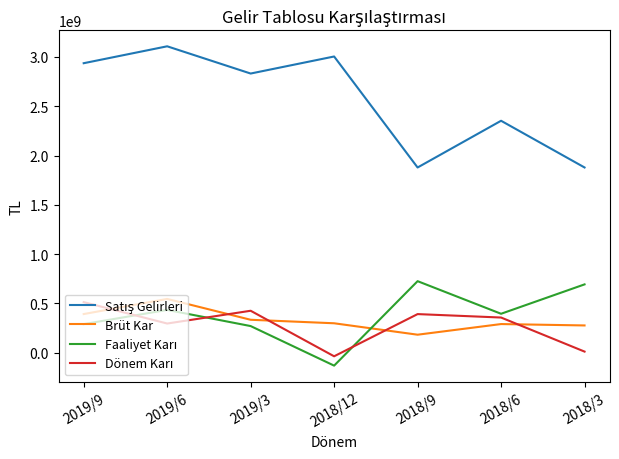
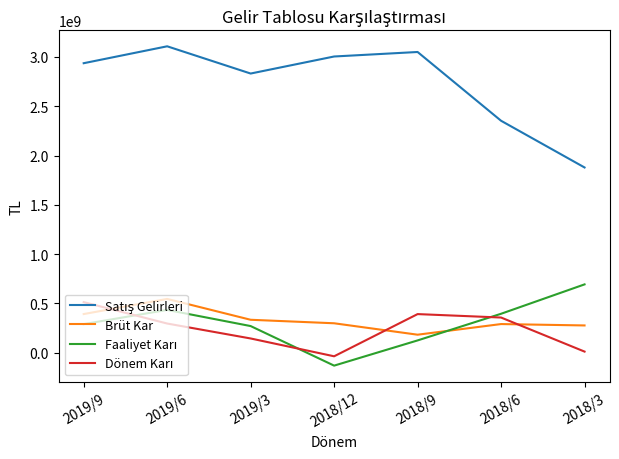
  {
    "Satış Gelirleri": {
      "2019/9": 2900000000,
      "2019/6": 3100000000,
      "2019/3": 2800000000,
      "2018/12": 3000000000,
-     "2018/9": 1900000000,
+     "2018/9": 3100000000,
      "2018/6": 2400000000,
      "2018/3": 1900000000
    },
    "Brüt Kar": {
      "2019/3": 300000000,
      "2018/12": 300000000,
      "2018/9": 200000000,
      "2018/6": 300000000,
      "2018/3": 300000000
    },
    "Faaliyet Karı": {
      "2019/3": 300000000,
      "2018/12": -100000000,
-     "2018/9": 700000000,
+     "2018/9": 100000000,
      "2018/6": 400000000,
      "2018/3": 700000000
    },
    "Dönem Karı": {
-     "2019/3": 400000000,
+     "2019/3": 100000000,
      "2018/12": 0,
      "2018/9": 400000000,
      "2018/6": 400000000,
      "2018/3": 0
    }
  }
